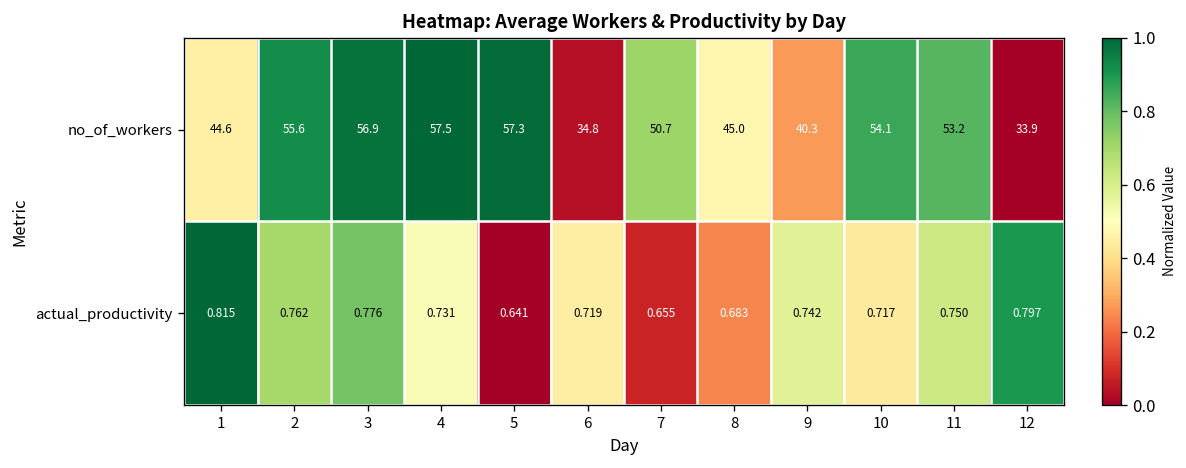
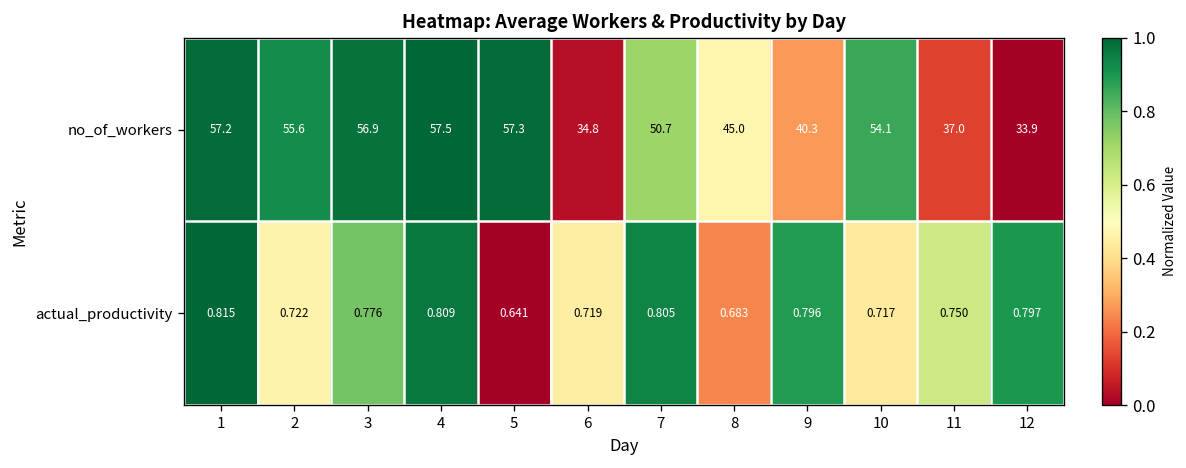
  {
    "no_of_workers": {
-     "1": 44.6,
+     "1": 57.2,
      "2": 55.6,
      "3": 56.9,
      "4": 57.5,
      "5": 57.3,
      "6": 34.8,
      "7": 50.7,
      "8": 45.0,
      "9": 40.3,
      "10": 54.1,
-     "11": 53.2,
+     "11": 37.0,
      "12": 33.9
    },
    "actual_productivity": {
      "1": 0.815,
-     "2": 0.762,
+     "2": 0.722,
      "3": 0.776,
-     "4": 0.731,
+     "4": 0.809,
      "5": 0.641,
      "6": 0.719,
-     "7": 0.655,
+     "7": 0.805,
      "8": 0.683,
-     "9": 0.742,
+     "9": 0.796,
      "10": 0.717,
      "11": 0.750,
      "12": 0.797
    }
  }
